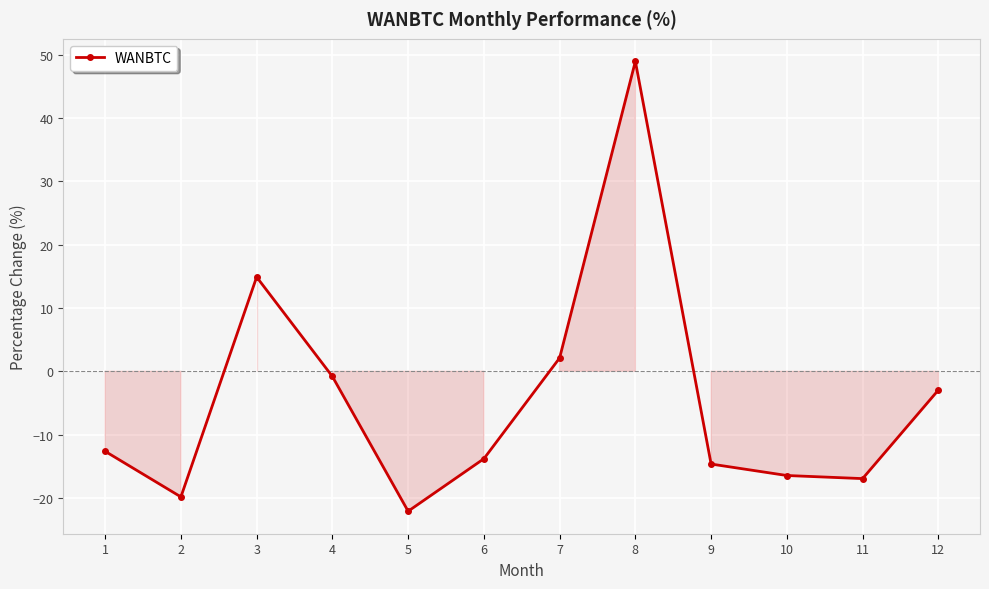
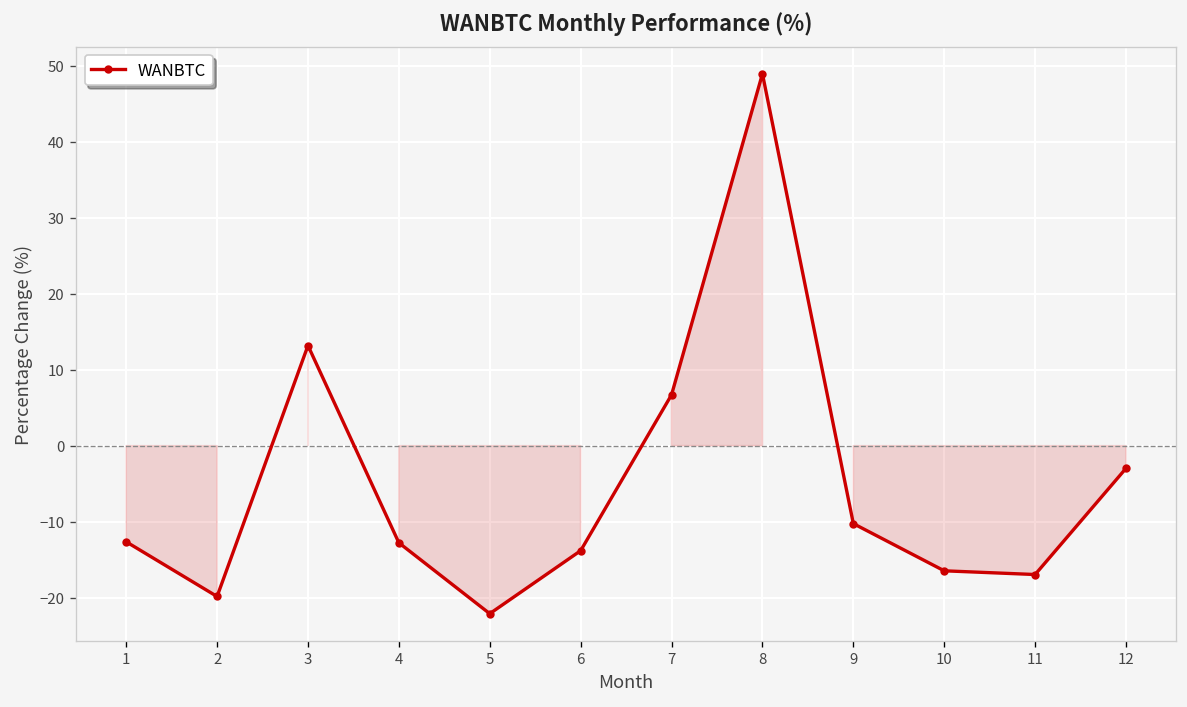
  {
    "1": -13,
    "2": -20,
-   "3": 15,
-   "4": -1,
+   "3": 13,
+   "4": -13,
    "5": -22,
    "6": -14,
-   "7": 2,
+   "7": 7,
    "8": 49,
-   "9": -15,
+   "9": -10,
    "10": -16,
    "11": -17,
    "12": -3
  }
